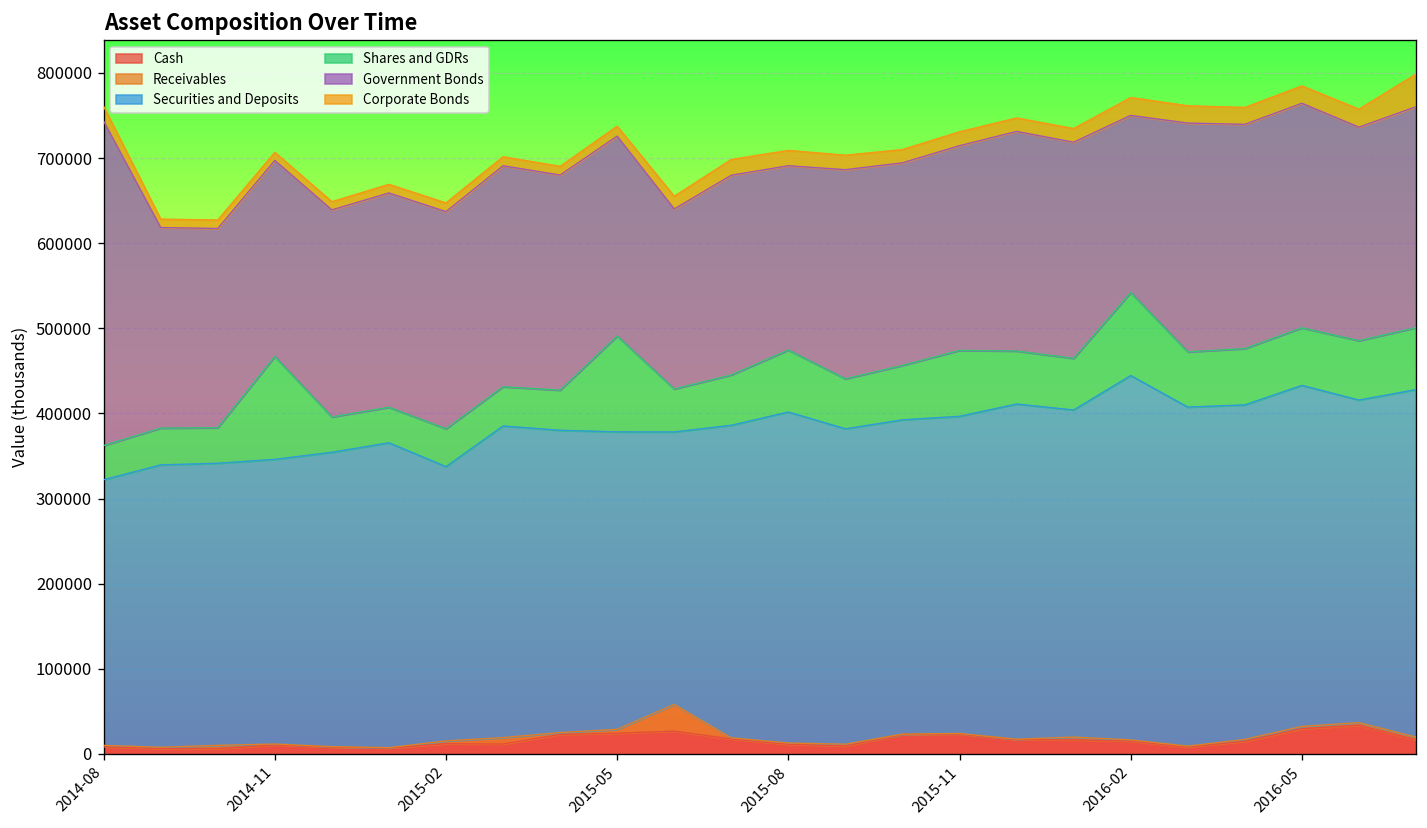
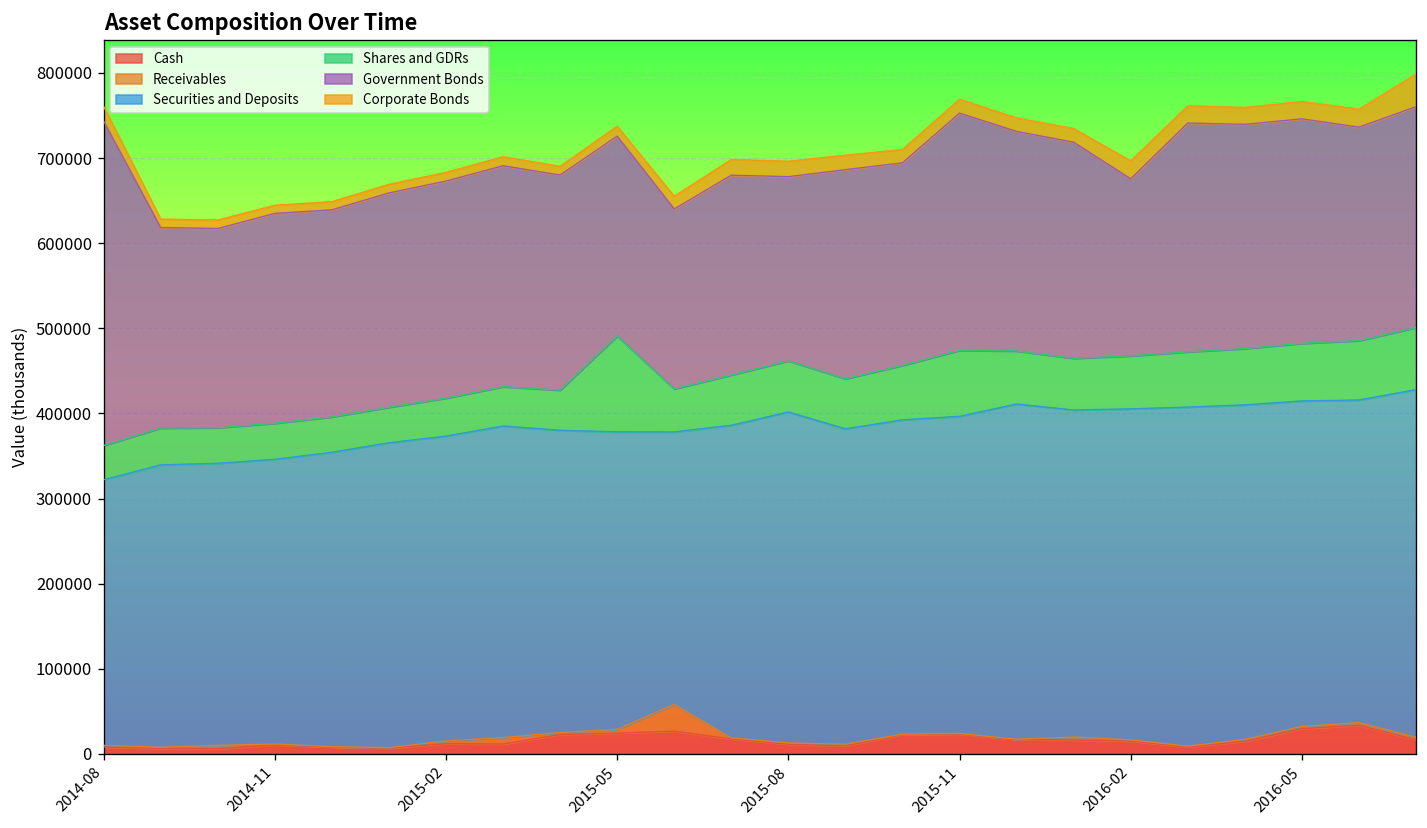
  {
    "Securities and Deposits": {
      "2014-08": 310000,
      "2014-11": 330000,
-     "2015-02": 320000,
+     "2015-02": 360000,
      "2015-05": 350000,
      "2015-08": 390000,
      "2015-11": 370000,
-     "2016-02": 430000,
-     "2016-05": 400000
+     "2016-02": 390000,
+     "2016-05": 380000
    },
    "Shares and GDRs": {
      "2014-08": 40000,
-     "2014-11": 120000,
+     "2014-11": 40000,
      "2015-02": 40000,
      "2015-05": 110000,
-     "2015-08": 70000,
+     "2015-08": 60000,
      "2015-11": 80000,
-     "2016-02": 100000,
+     "2016-02": 60000,
      "2016-05": 70000
    },
    "Government Bonds": {
      "2014-08": 380000,
-     "2014-11": 230000,
+     "2014-11": 250000,
      "2015-02": 260000,
      "2015-05": 230000,
      "2015-08": 220000,
-     "2015-11": 240000,
+     "2015-11": 280000,
      "2016-02": 210000,
      "2016-05": 260000
    }
  }
